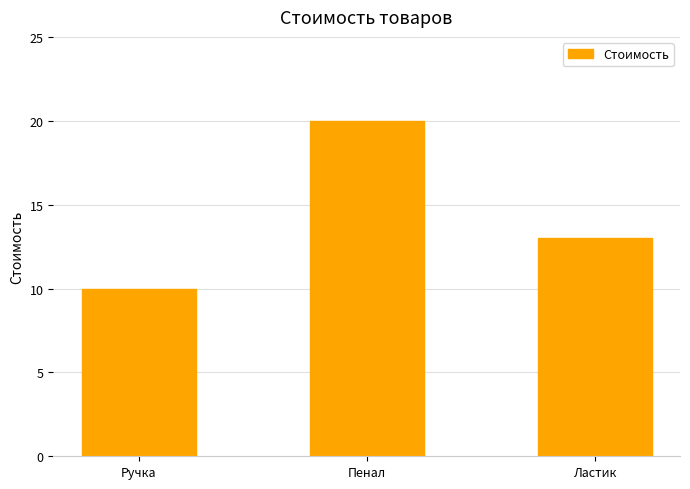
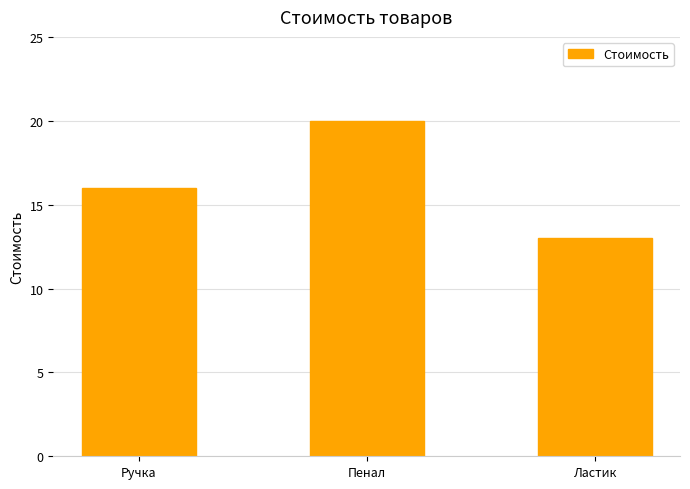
  {
-   "Ручка": 10,
+   "Ручка": 16,
    "Пенал": 20,
    "Ластик": 13
  }
